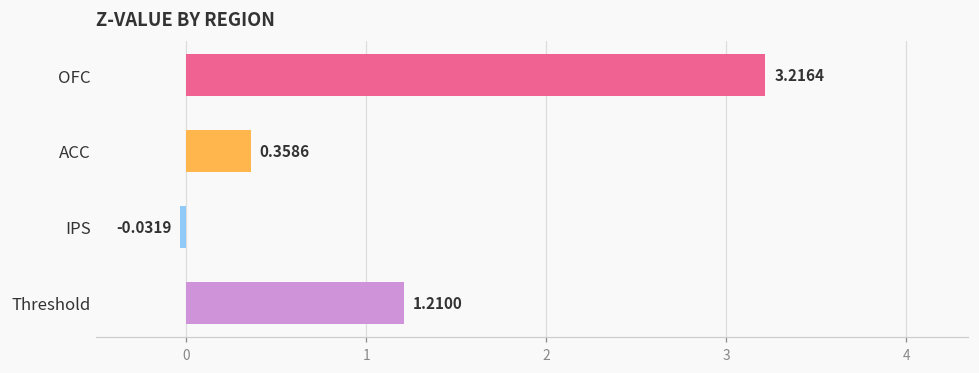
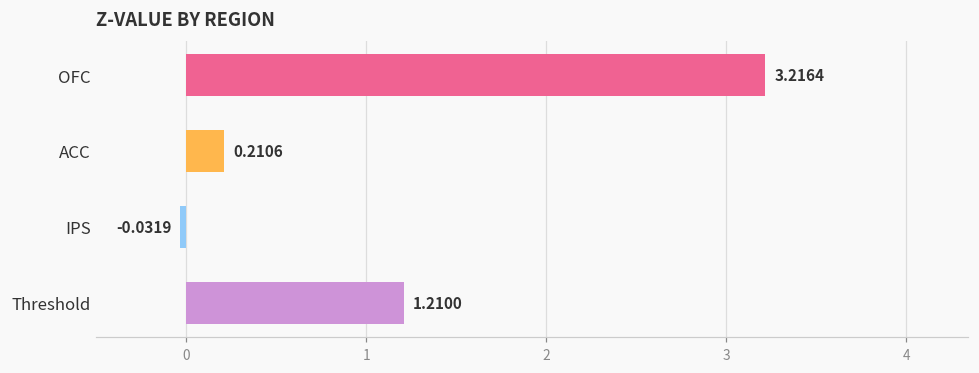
  {
    "OFC": 3.2164,
-   "ACC": 0.3586,
+   "ACC": 0.2106,
    "IPS": -0.0319,
    "Threshold": 1.2100
  }
